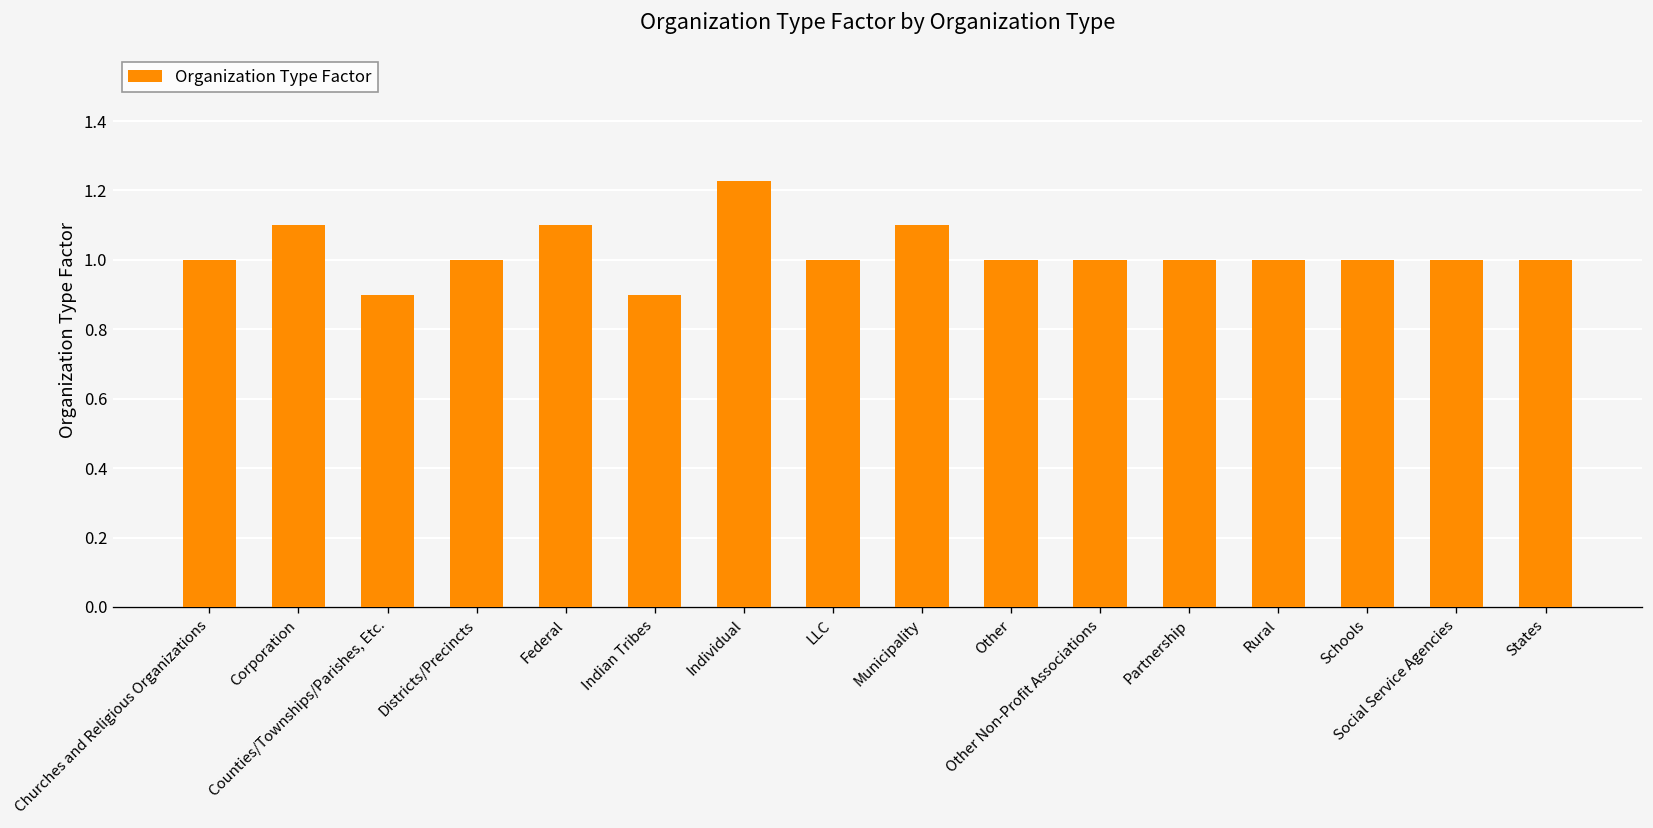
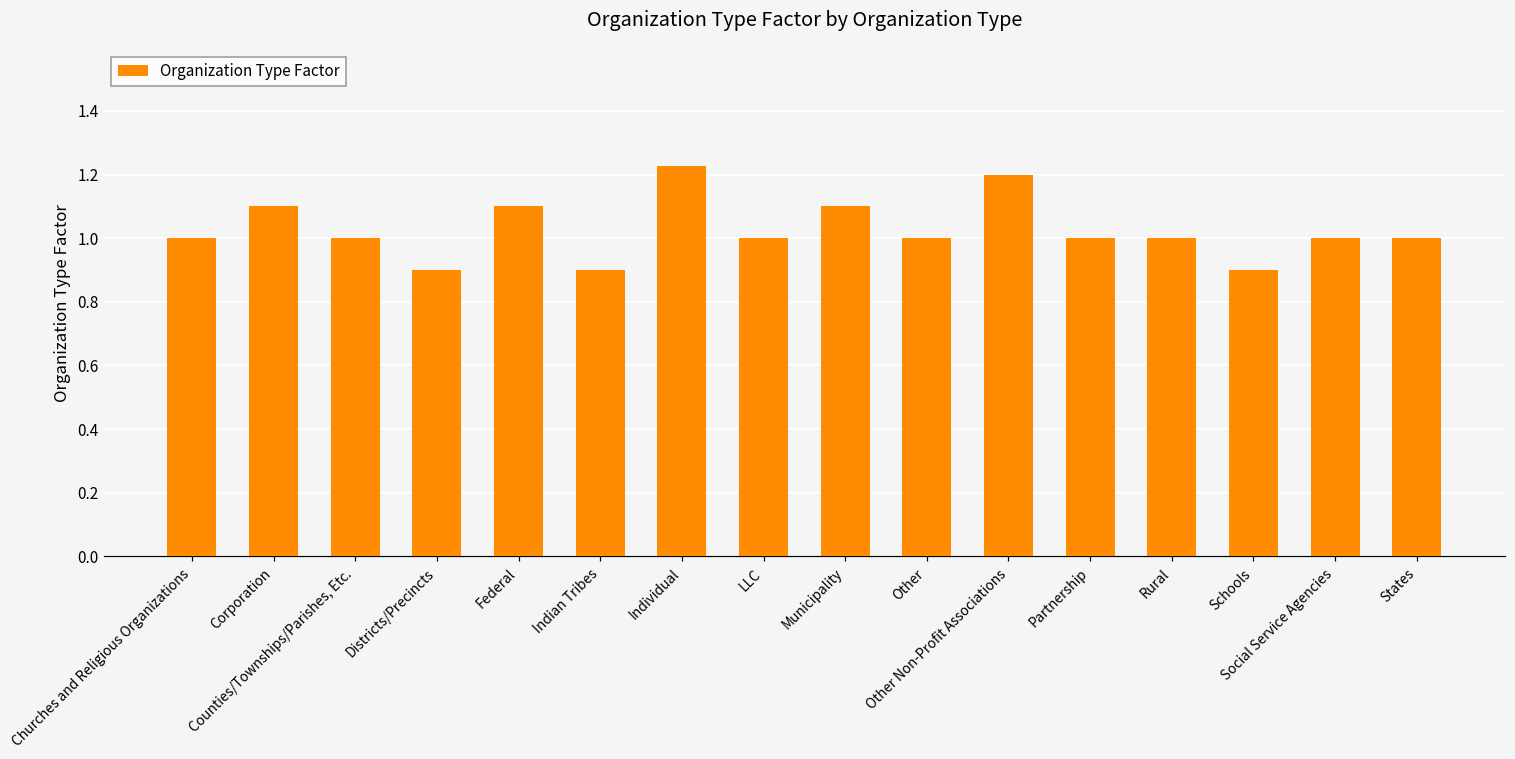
  {
    "Churches and Religious Organizations": 1.0,
    "Corporation": 1.1,
-   "Counties/Townships/Parishes, Etc.": 0.9,
-   "Districts/Precincts": 1.0,
+   "Counties/Townships/Parishes, Etc.": 1.0,
+   "Districts/Precincts": 0.9,
    "Federal": 1.1,
    "Indian Tribes": 0.9,
    "Individual": 1.23,
    "LLC": 1.0,
    "Municipality": 1.1,
    "Other": 1.0,
-   "Other Non-Profit Associations": 1.0,
+   "Other Non-Profit Associations": 1.2,
    "Partnership": 1.0,
    "Rural": 1.0,
-   "Schools": 1.0,
+   "Schools": 0.9,
    "Social Service Agencies": 1.0,
    "States": 1.0
  }
